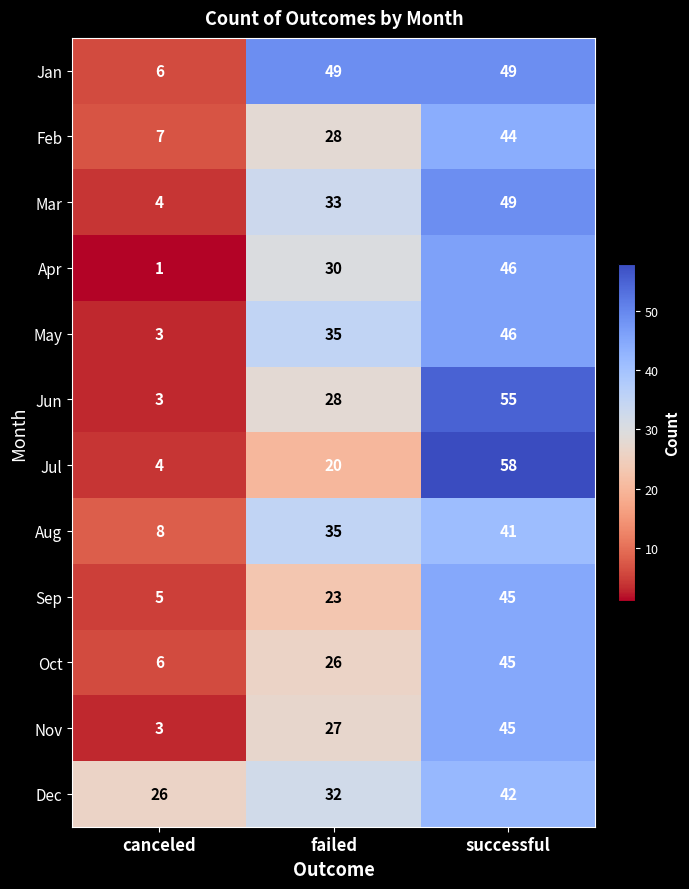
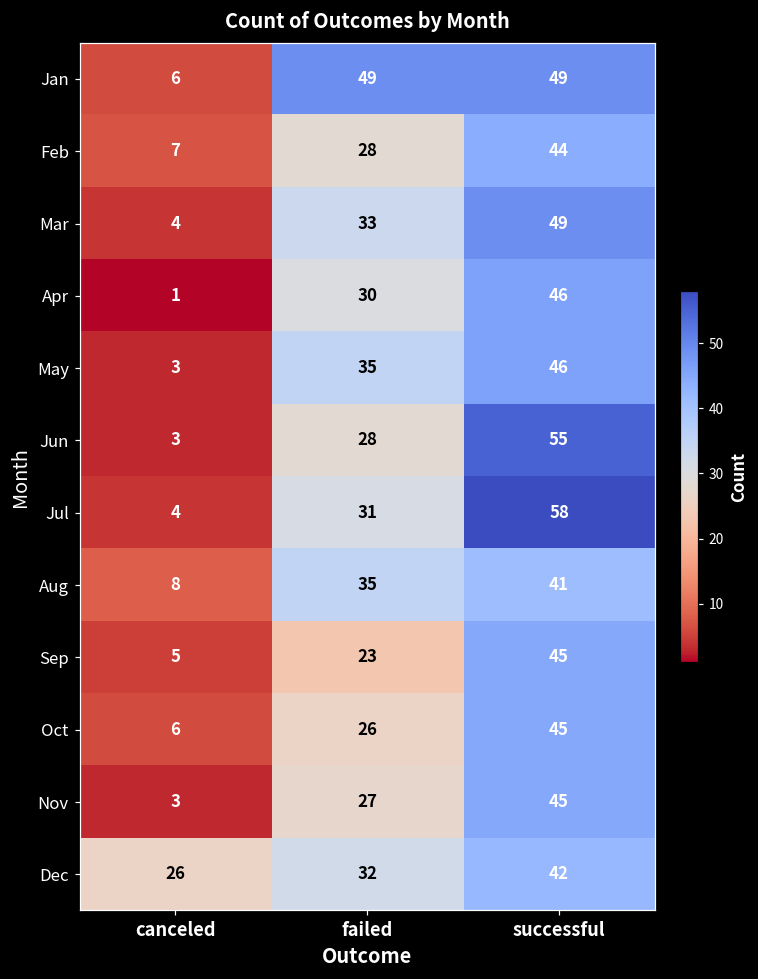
  {
    "Jan": {
      "canceled": 6,
      "failed": 49,
      "successful": 49
    },
    "Feb": {
      "canceled": 7,
      "failed": 28,
      "successful": 44
    },
    "Mar": {
      "canceled": 4,
      "failed": 33,
      "successful": 49
    },
    "Apr": {
      "canceled": 1,
      "failed": 30,
      "successful": 46
    },
    "May": {
      "canceled": 3,
      "failed": 35,
      "successful": 46
    },
    "Jun": {
      "canceled": 3,
      "failed": 28,
      "successful": 55
    },
    "Jul": {
      "canceled": 4,
-     "failed": 20,
+     "failed": 31,
      "successful": 58
    },
    "Aug": {
      "canceled": 8,
      "failed": 35,
      "successful": 41
    },
    "Sep": {
      "canceled": 5,
      "failed": 23,
      "successful": 45
    },
    "Oct": {
      "canceled": 6,
      "failed": 26,
      "successful": 45
    },
    "Nov": {
      "canceled": 3,
      "failed": 27,
      "successful": 45
    },
    "Dec": {
      "canceled": 26,
      "failed": 32,
      "successful": 42
    }
  }
